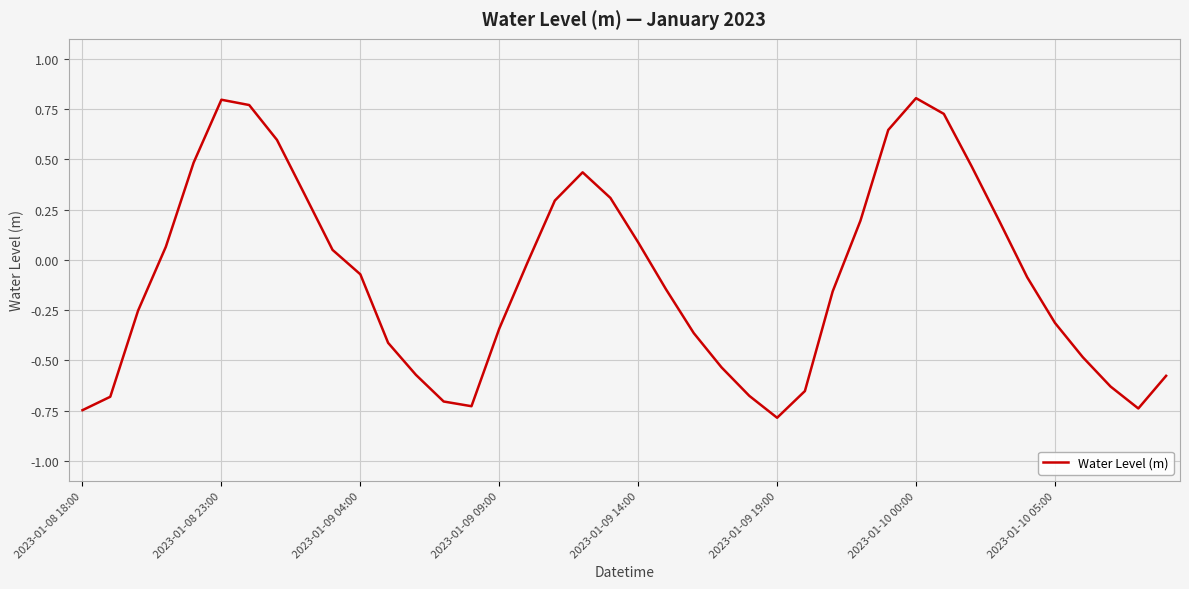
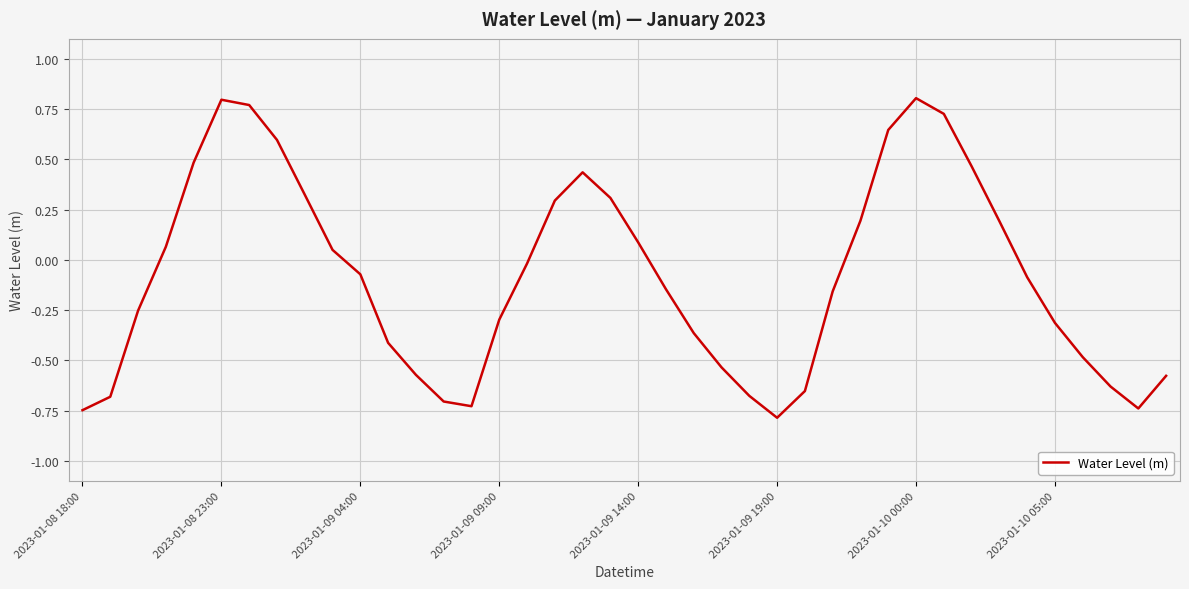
  {
    "2023-01-08 18:00": -0.75,
    "2023-01-08 23:00": 0.80,
    "2023-01-09 04:00": -0.07,
-   "2023-01-09 09:00": -0.34,
+   "2023-01-09 09:00": -0.30,
    "2023-01-09 14:00": 0.09,
    "2023-01-09 19:00": -0.79,
    "2023-01-10 00:00": 0.80,
    "2023-01-10 05:00": -0.31
  }
